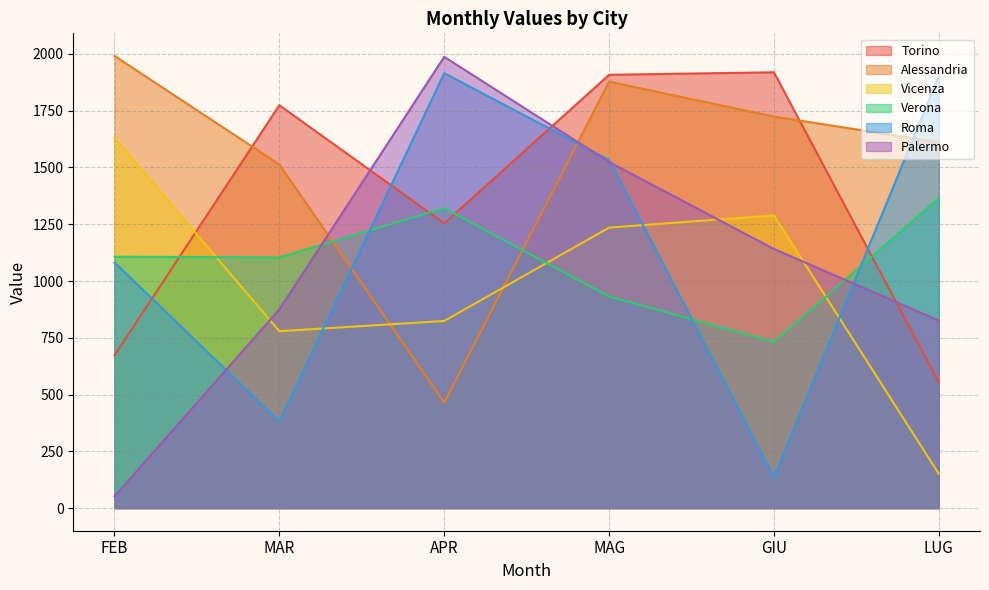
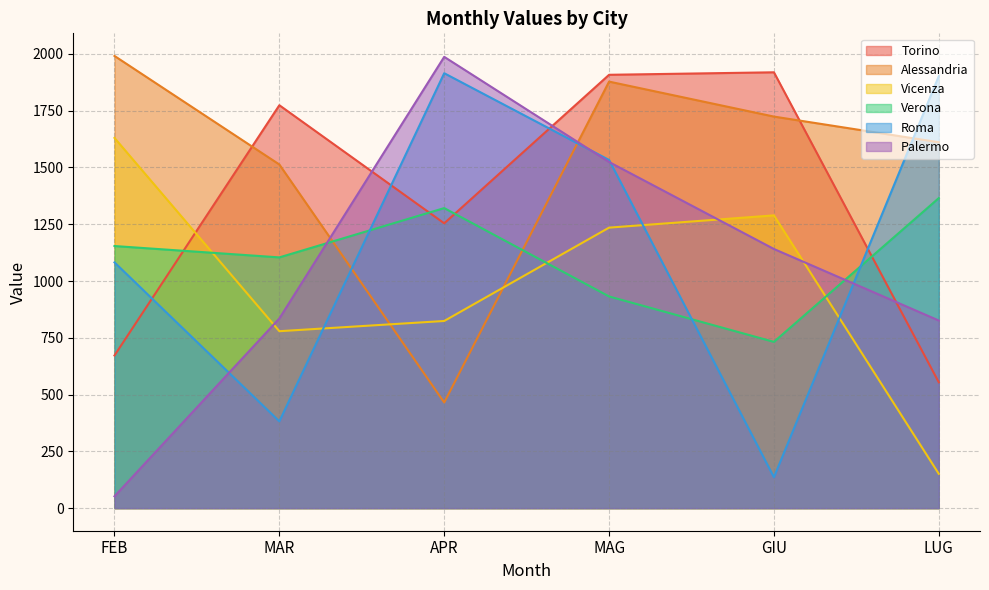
  {
    "Verona": {
-     "FEB": 1110,
+     "FEB": 1150,
      "MAR": 1100,
      "APR": 1320,
      "MAG": 930,
      "GIU": 730,
      "LUG": 1370
    },
    "Roma": {
      "FEB": 1080,
      "MAR": 380,
      "APR": 1920,
      "GIU": 140
    },
    "Palermo": {
      "FEB": 50,
-     "MAR": 880,
+     "MAR": 840,
      "APR": 1990,
      "GIU": 1140,
      "LUG": 830
    }
  }
